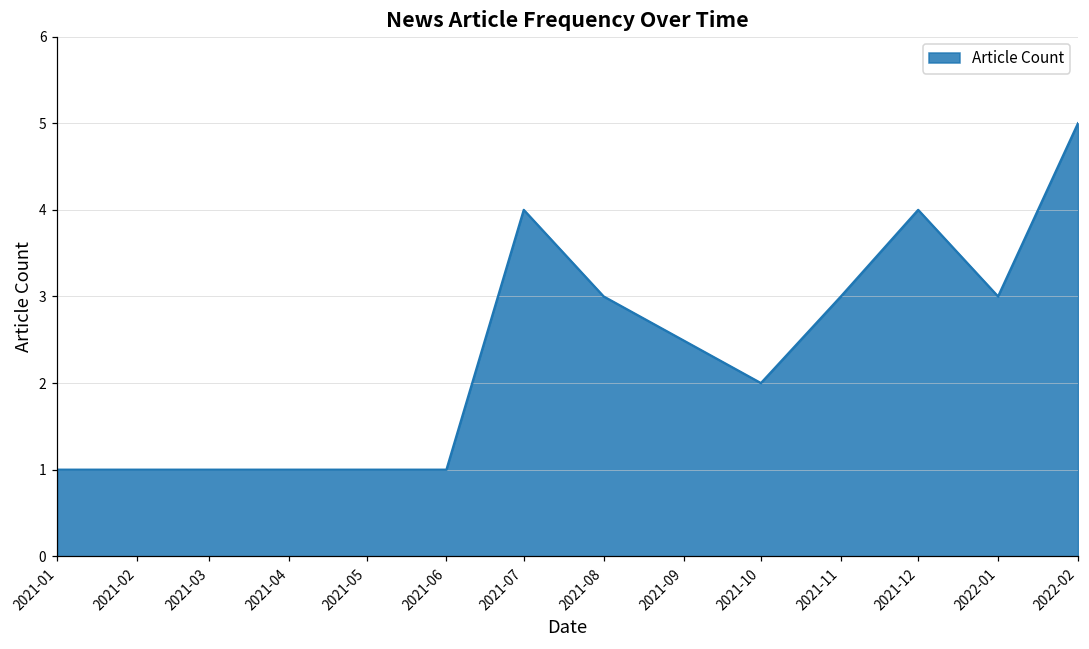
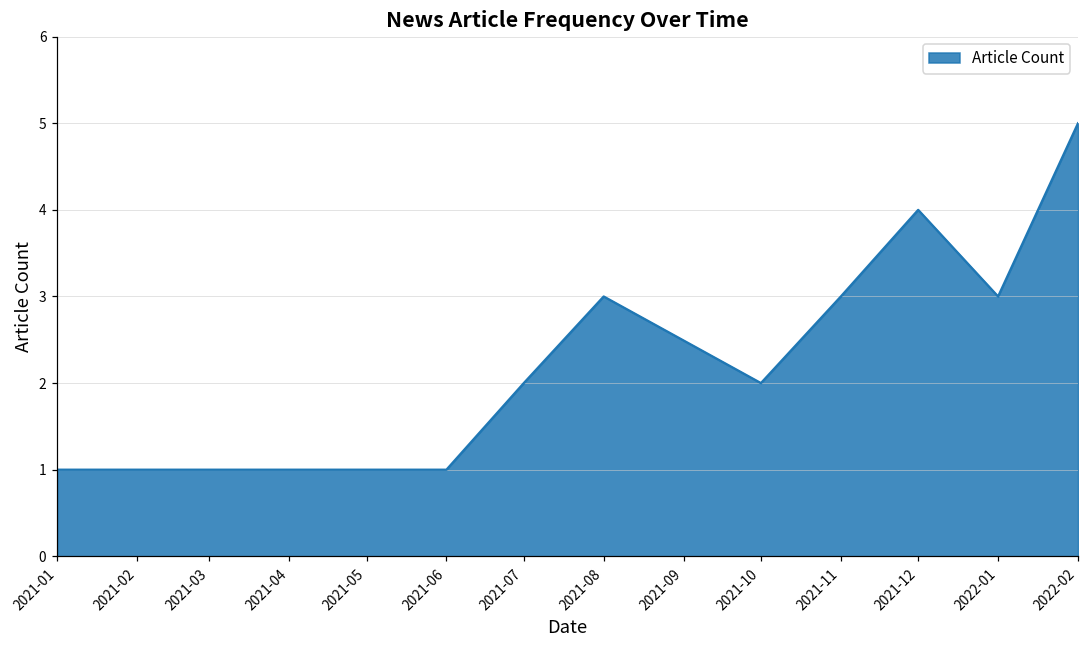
  {
    "2021-01": 1,
    "2021-02": 1,
    "2021-03": 1,
    "2021-04": 1,
    "2021-05": 1,
    "2021-06": 1,
-   "2021-07": 4,
+   "2021-07": 2,
    "2021-08": 3,
    "2021-10": 2,
    "2021-11": 3,
    "2021-12": 4,
    "2022-01": 3,
    "2022-02": 5
  }
